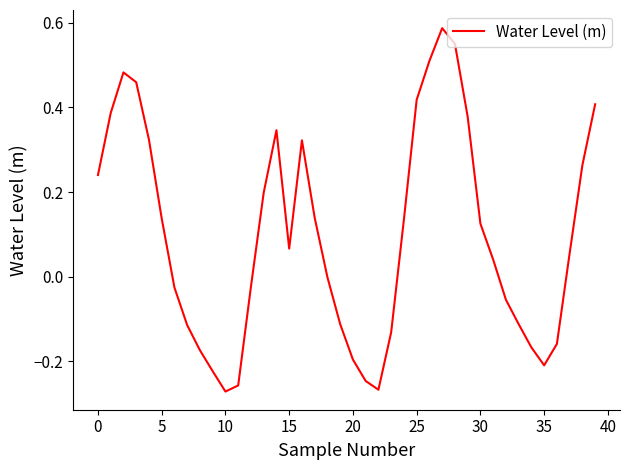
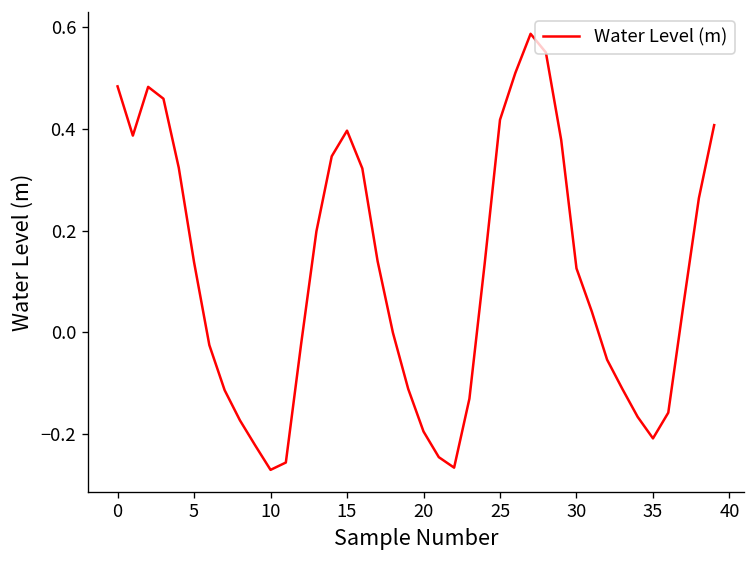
  {
-   "0": 0.24,
+   "0": 0.48,
    "5": 0.14,
    "10": -0.27,
-   "15": 0.07,
+   "15": 0.40,
    "20": -0.20,
    "25": 0.42,
    "30": 0.13,
    "35": -0.21
  }
